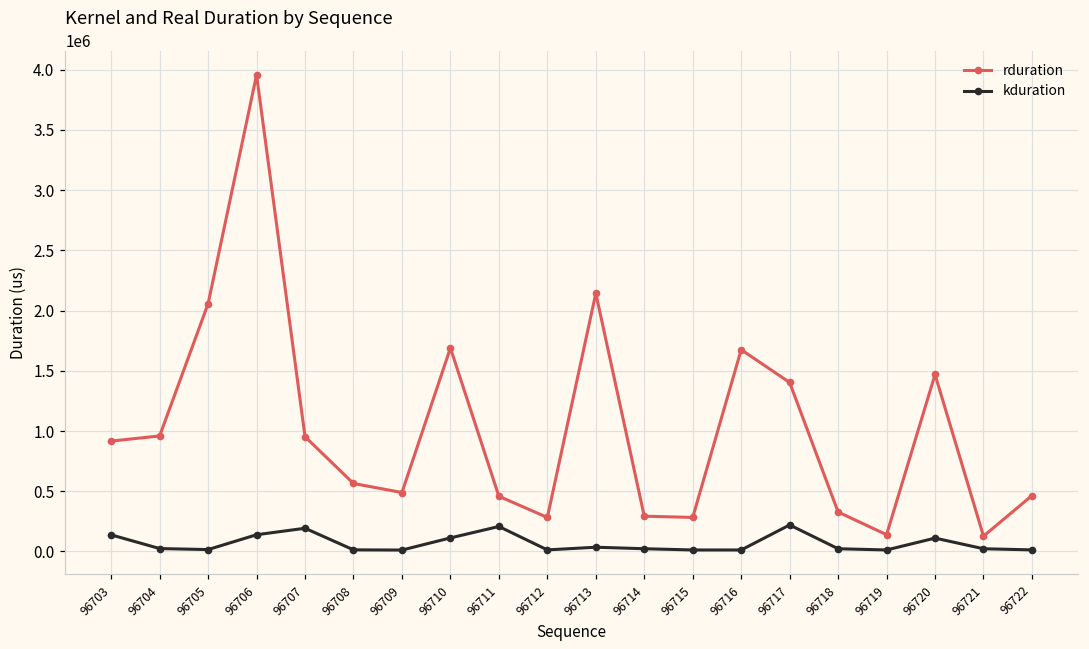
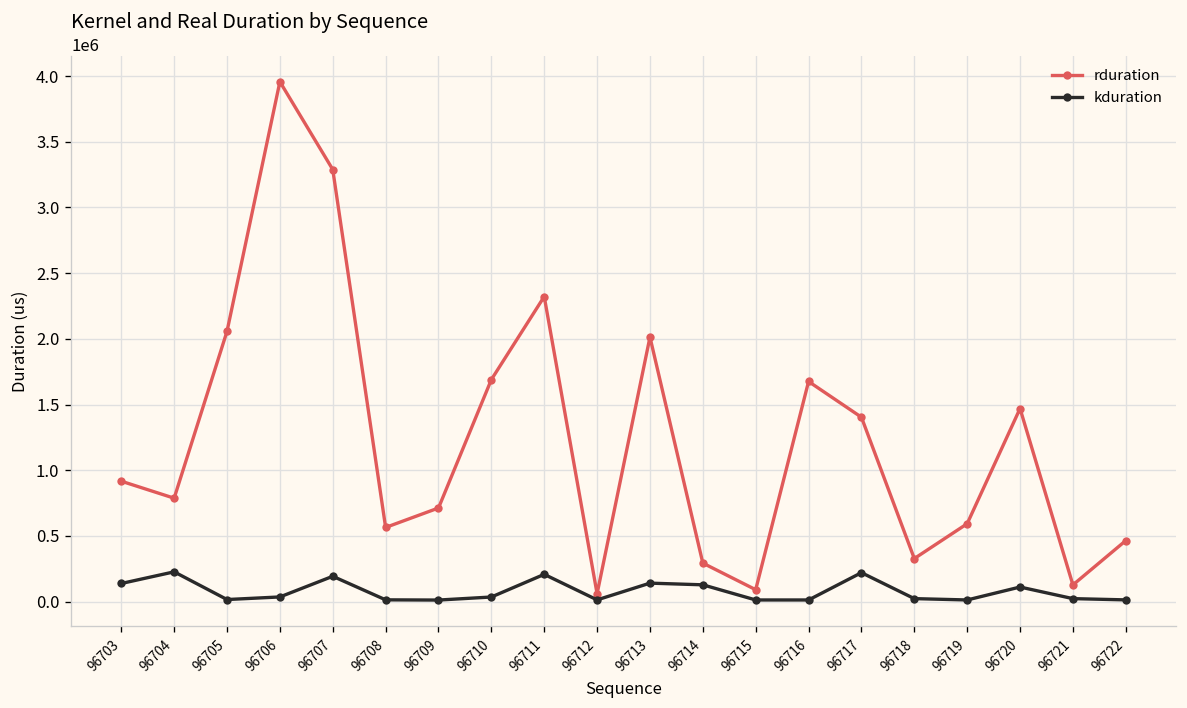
  {
    "rduration": {
      "96703": 920000,
-     "96704": 960000,
+     "96704": 790000,
      "96705": 2060000,
      "96706": 3960000,
-     "96707": 950000,
+     "96707": 3290000,
      "96708": 560000,
-     "96709": 490000,
+     "96709": 710000,
      "96710": 1690000,
-     "96711": 460000,
-     "96712": 280000,
-     "96713": 2140000,
+     "96711": 2320000,
+     "96712": 60000,
+     "96713": 2010000,
      "96714": 290000,
-     "96715": 280000,
+     "96715": 90000,
      "96716": 1680000,
      "96717": 1400000,
      "96718": 330000,
-     "96719": 140000,
+     "96719": 590000,
      "96720": 1470000,
      "96721": 130000,
      "96722": 460000
    },
    "kduration": {
      "96703": 140000,
-     "96704": 20000,
+     "96704": 230000,
      "96705": 20000,
-     "96706": 140000,
+     "96706": 40000,
      "96707": 190000,
      "96708": 10000,
      "96709": 10000,
-     "96710": 110000,
+     "96710": 30000,
      "96711": 210000,
      "96712": 10000,
-     "96713": 30000,
-     "96714": 20000,
+     "96713": 140000,
+     "96714": 130000,
      "96715": 10000,
      "96716": 10000,
      "96717": 220000,
      "96718": 20000,
      "96719": 10000,
      "96720": 110000,
      "96721": 20000,
      "96722": 10000
    }
  }
